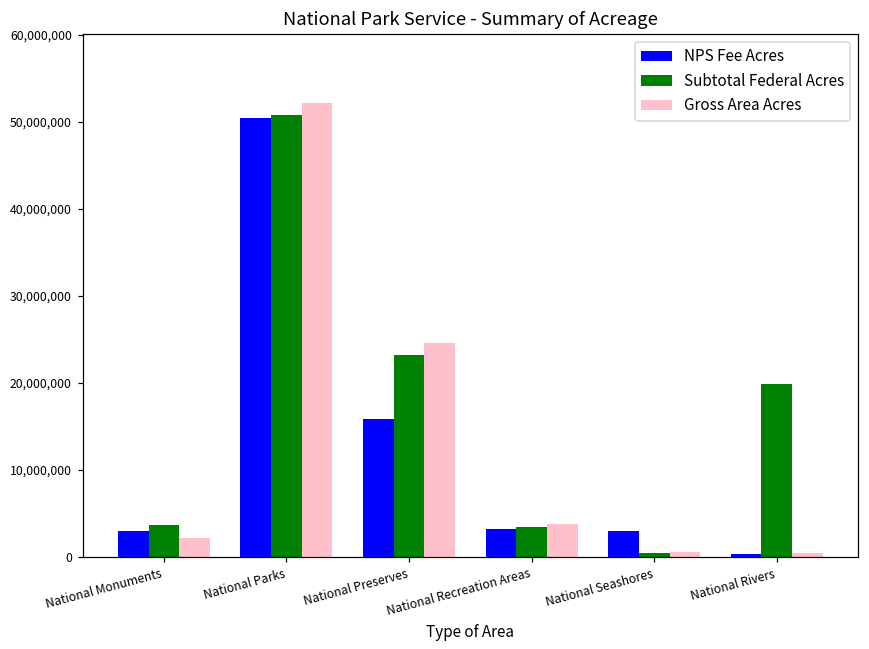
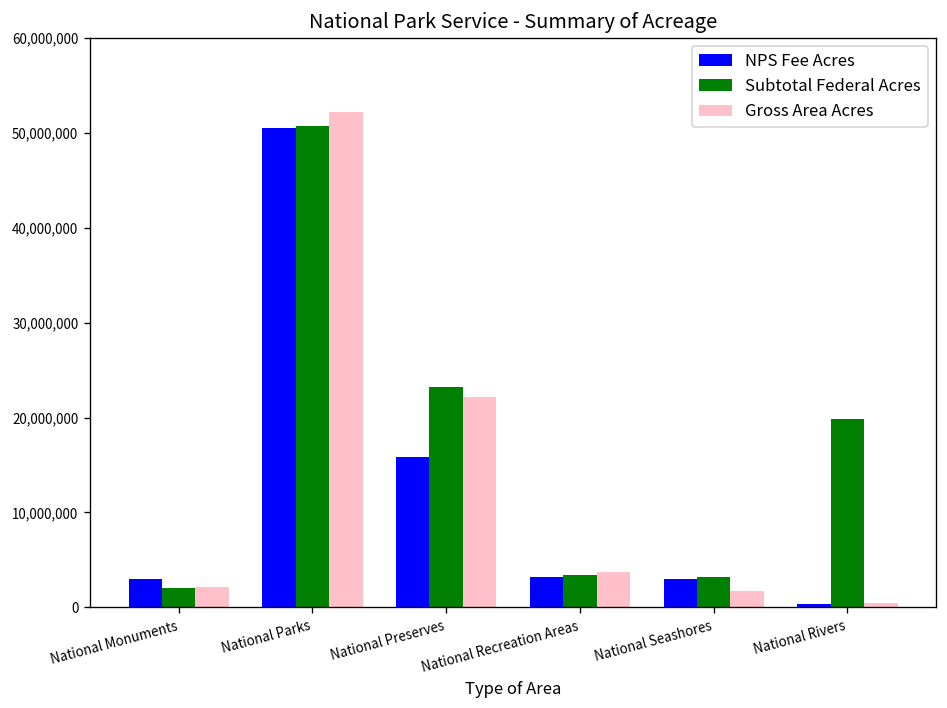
  {
    "NPS Fee Acres": {
      "National Monuments": "3,000,000",
      "National Parks": "50,000,000",
      "National Preserves": "16,000,000",
      "National Recreation Areas": "3,000,000",
      "National Seashores": "3,000,000"
    },
    "Subtotal Federal Acres": {
-     "National Monuments": "4,000,000",
+     "National Monuments": "2,000,000",
      "National Parks": "51,000,000",
      "National Preserves": "23,000,000",
      "National Recreation Areas": "3,000,000",
-     "National Seashores": "0",
+     "National Seashores": "3,000,000",
      "National Rivers": "20,000,000"
    },
    "Gross Area Acres": {
      "National Monuments": "2,000,000",
      "National Parks": "52,000,000",
-     "National Preserves": "25,000,000",
+     "National Preserves": "22,000,000",
      "National Recreation Areas": "4,000,000",
-     "National Seashores": "1,000,000",
+     "National Seashores": "2,000,000",
      "National Rivers": "0"
    }
  }
